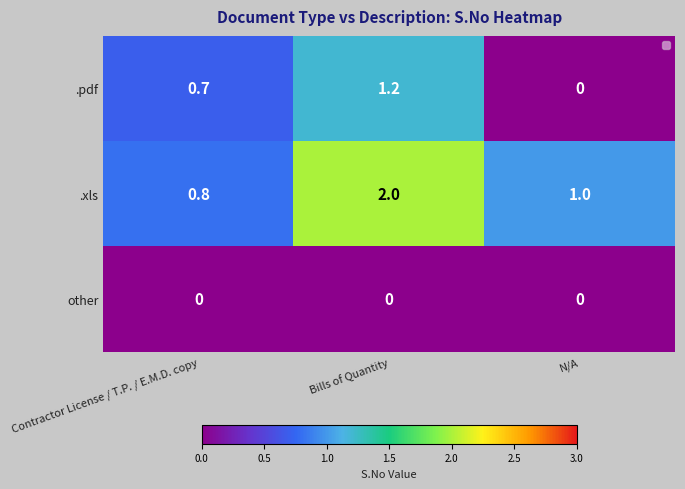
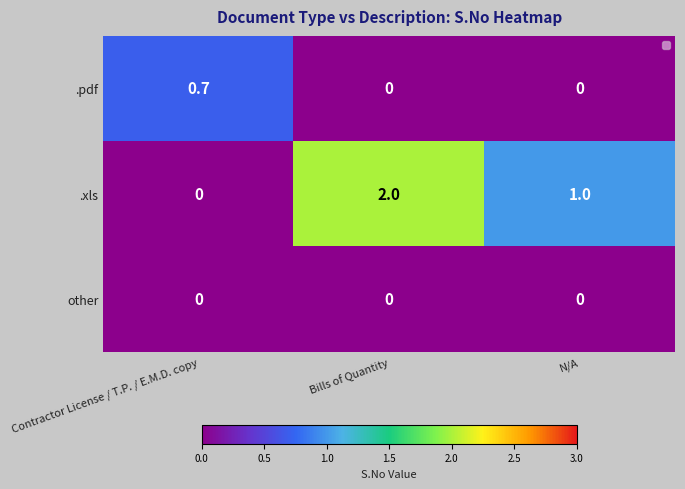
  {
    ".pdf": {
      "Contractor License / T.P. / E.M.D. copy": 0.7,
-     "Bills of Quantity": 1.2,
+     "Bills of Quantity": 0,
      "N/A": 0
    },
    ".xls": {
-     "Contractor License / T.P. / E.M.D. copy": 0.8,
+     "Contractor License / T.P. / E.M.D. copy": 0,
      "Bills of Quantity": 2.0,
      "N/A": 1.0
    },
    "other": {
      "Contractor License / T.P. / E.M.D. copy": 0,
      "Bills of Quantity": 0,
      "N/A": 0
    }
  }
